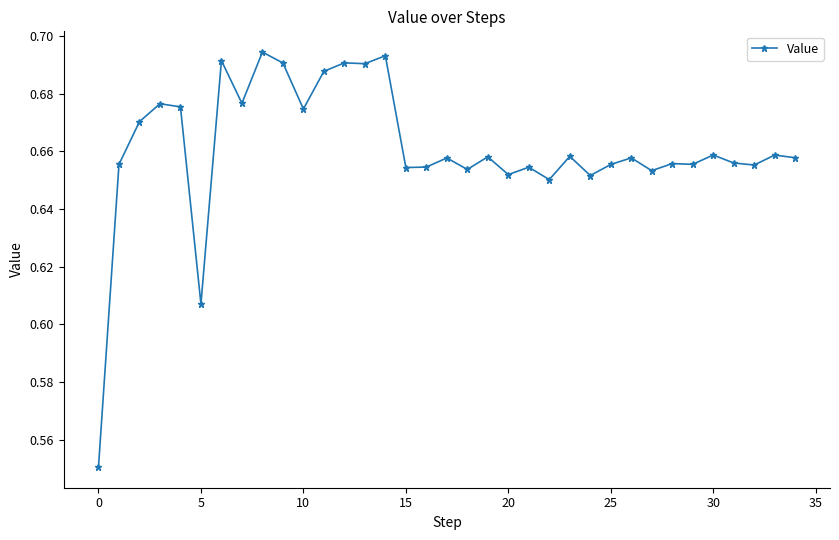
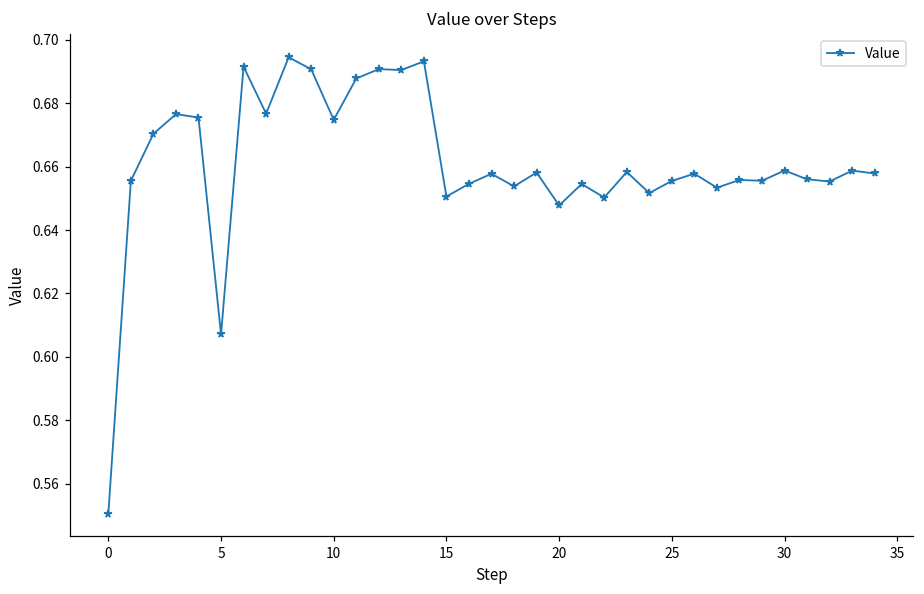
  {
    "0": 0.550,
    "5": 0.607,
    "10": 0.675,
-   "15": 0.654,
-   "20": 0.652,
+   "15": 0.651,
+   "20": 0.648,
    "25": 0.655,
    "30": 0.659
  }
